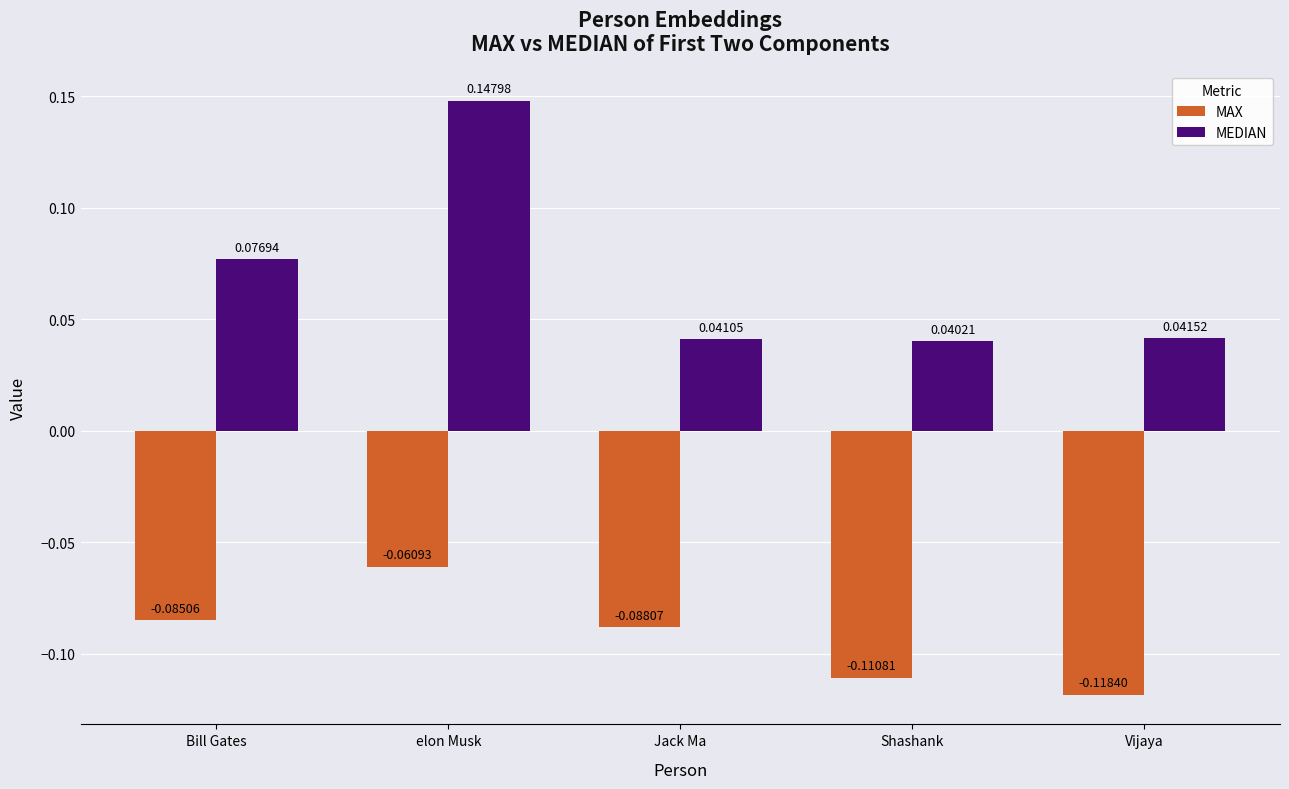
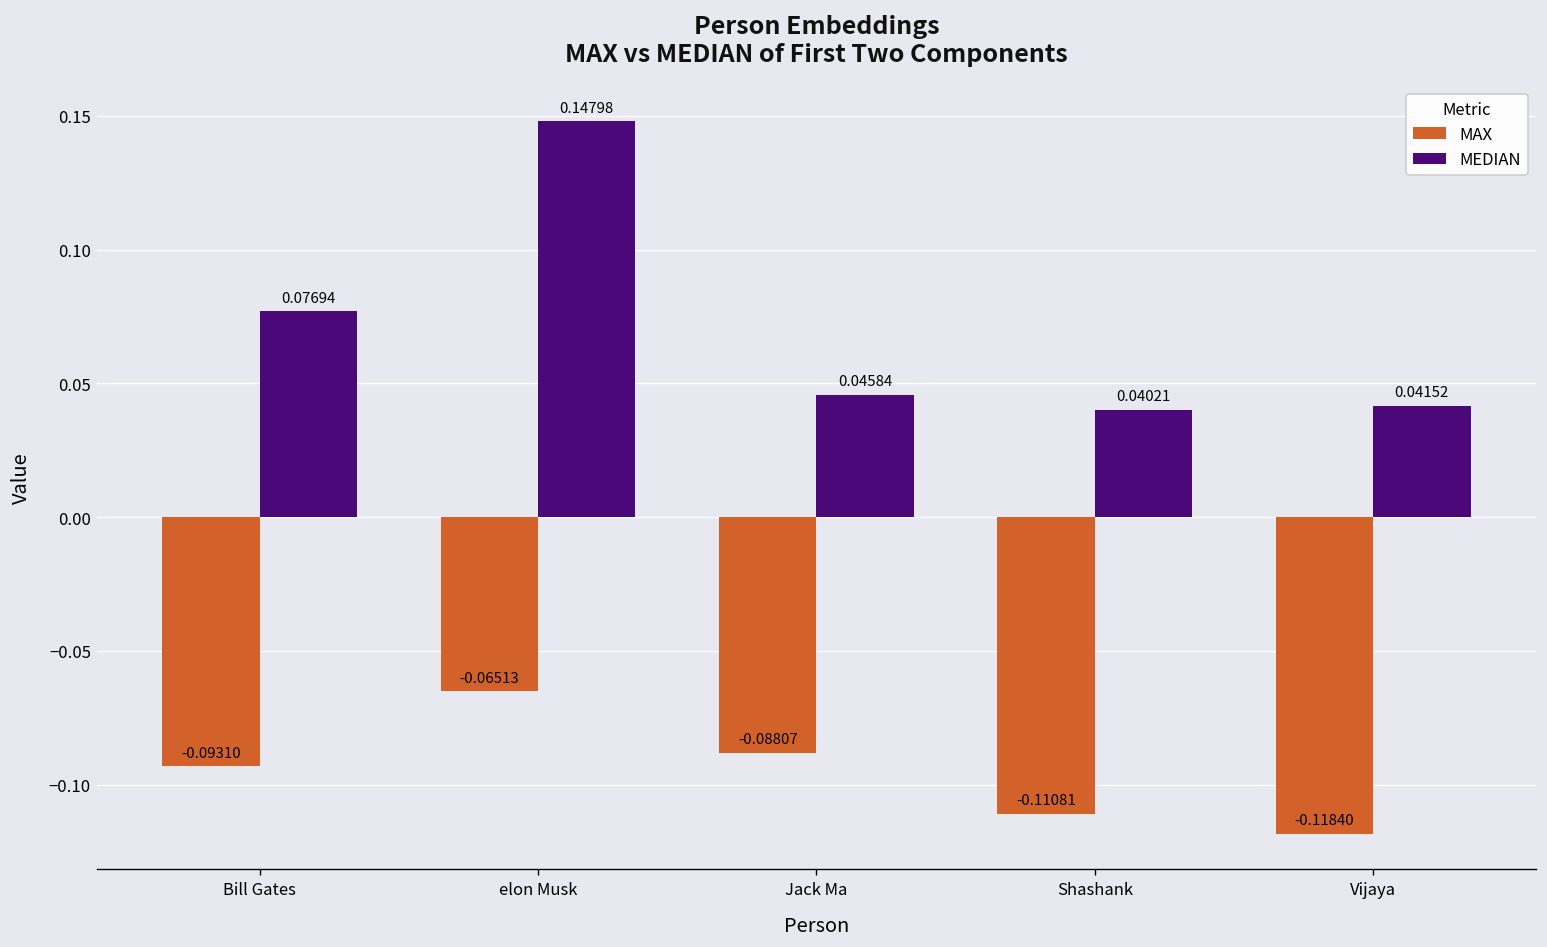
  {
    "MAX": {
-     "Bill Gates": -0.08506,
-     "elon Musk": -0.06093,
+     "Bill Gates": -0.09310,
+     "elon Musk": -0.06513,
      "Jack Ma": -0.08807,
      "Shashank": -0.11081,
      "Vijaya": -0.11840
    },
    "MEDIAN": {
      "Bill Gates": 0.07694,
      "elon Musk": 0.14798,
-     "Jack Ma": 0.04105,
+     "Jack Ma": 0.04584,
      "Shashank": 0.04021,
      "Vijaya": 0.04152
    }
  }
